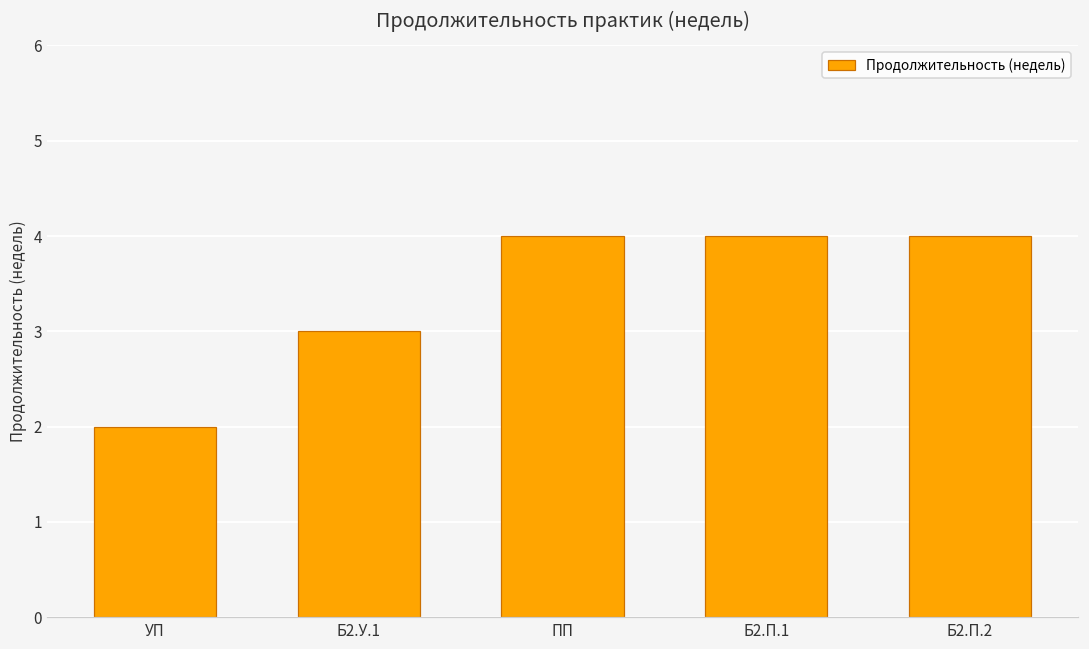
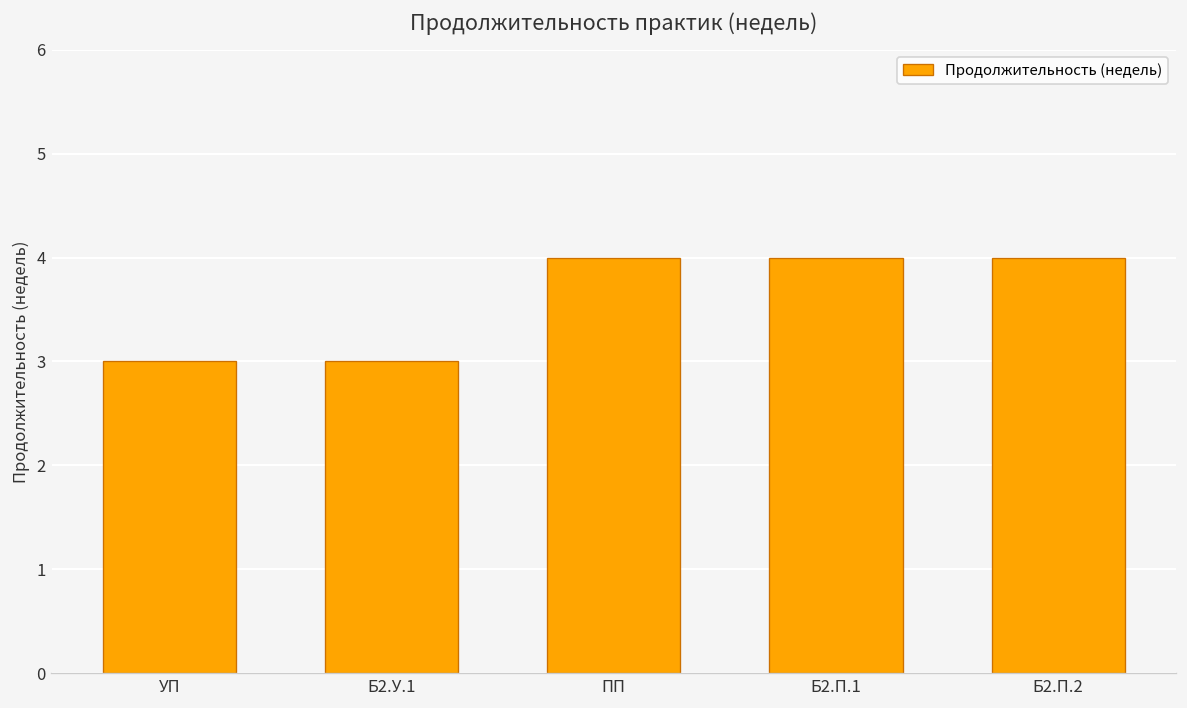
  {
-   "УП": 2,
+   "УП": 3,
    "Б2.У.1": 3,
    "ПП": 4,
    "Б2.П.1": 4,
    "Б2.П.2": 4
  }
